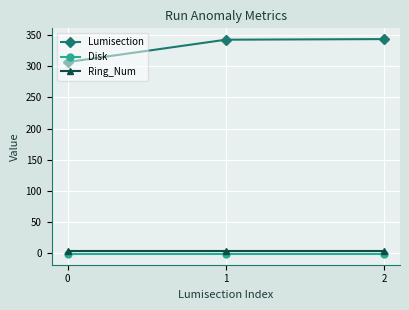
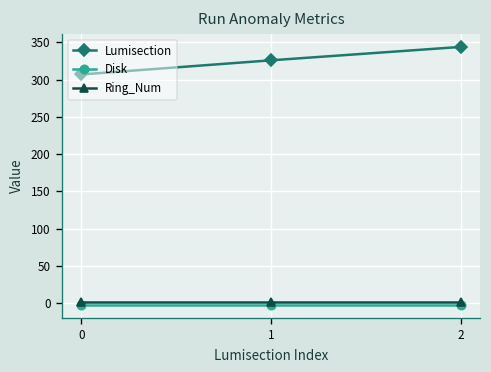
  {
    "Lumisection": {
-     "1": 340,
+     "1": 330,
      "2": 340
    }
  }
